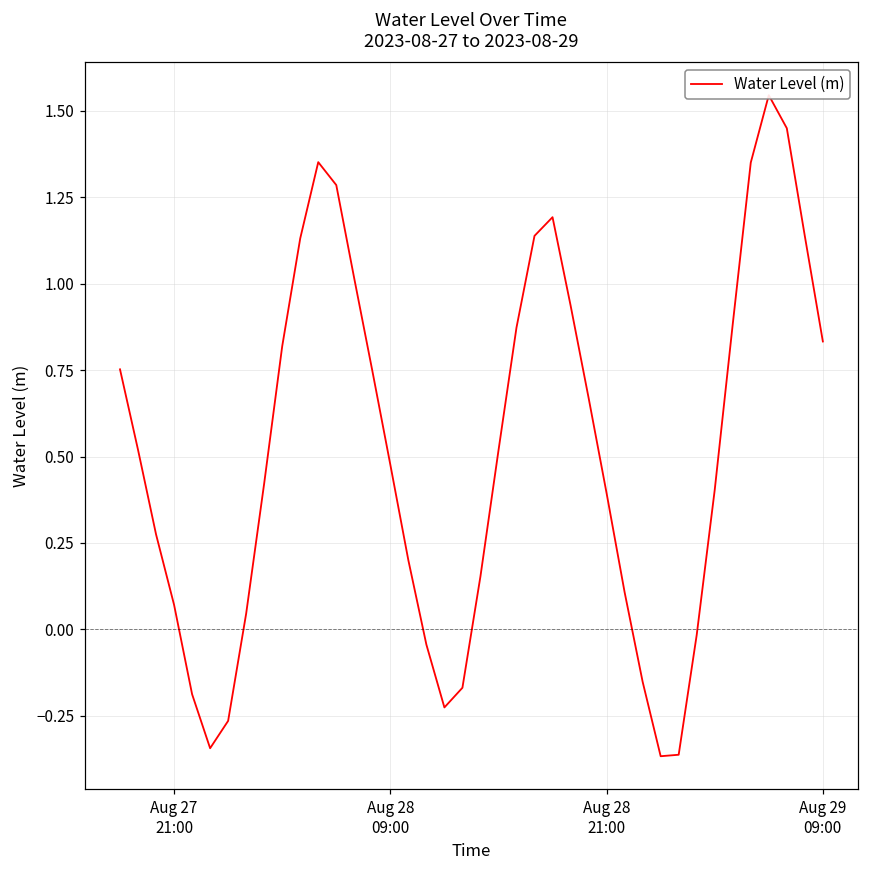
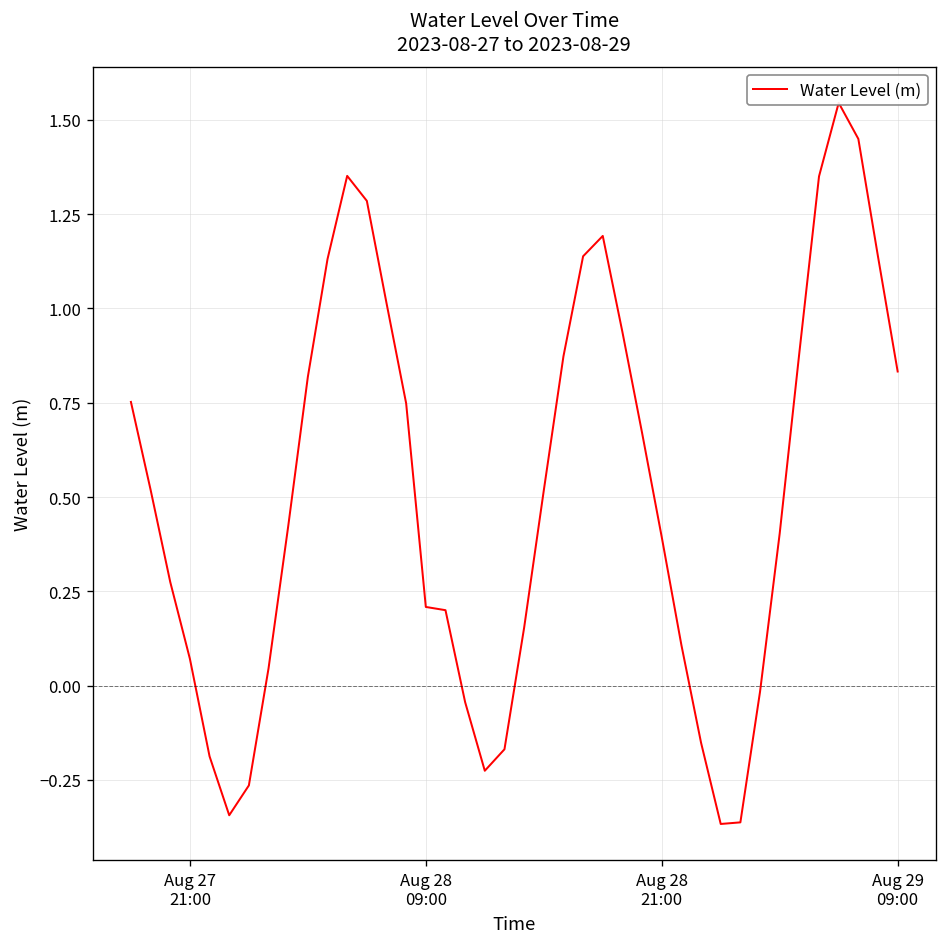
  {
    "Aug 27 21:00": 0.07,
-   "Aug 28 09:00": 0.48,
+   "Aug 28 09:00": 0.21,
    "Aug 28 21:00": 0.39,
    "Aug 29 09:00": 0.83
  }
